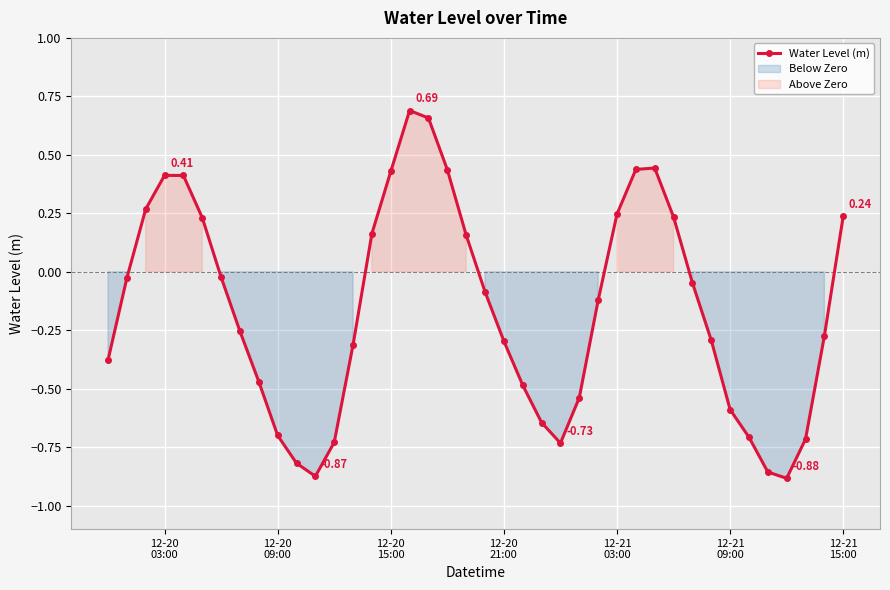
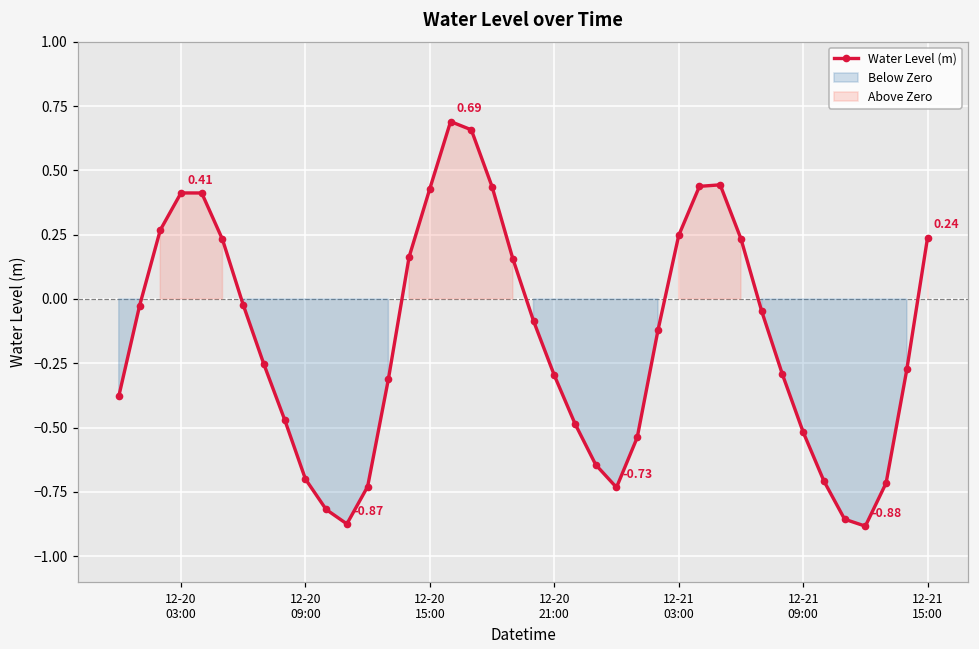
  {
    "12-20 09:00": -0.70,
    "12-20 15:00": 0.43,
    "12-20 21:00": -0.30,
    "12-21 03:00": 0.25,
-   "12-21 09:00": -0.59
+   "12-21 09:00": -0.52
  }
